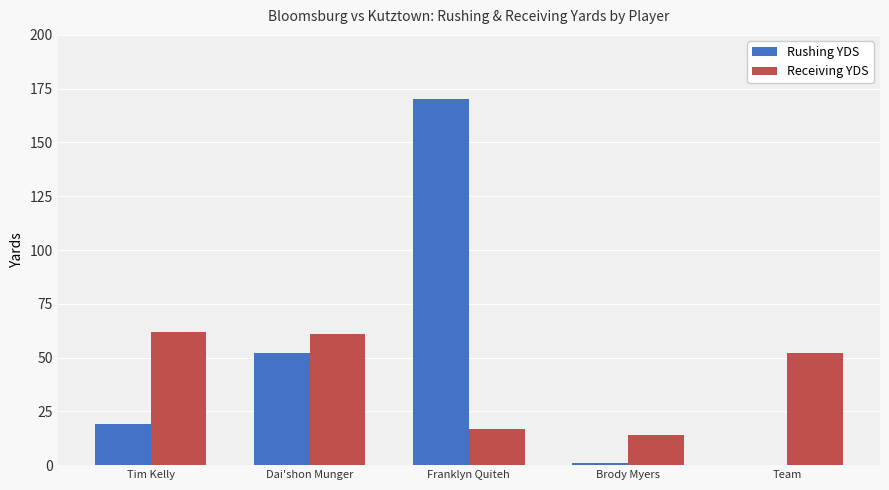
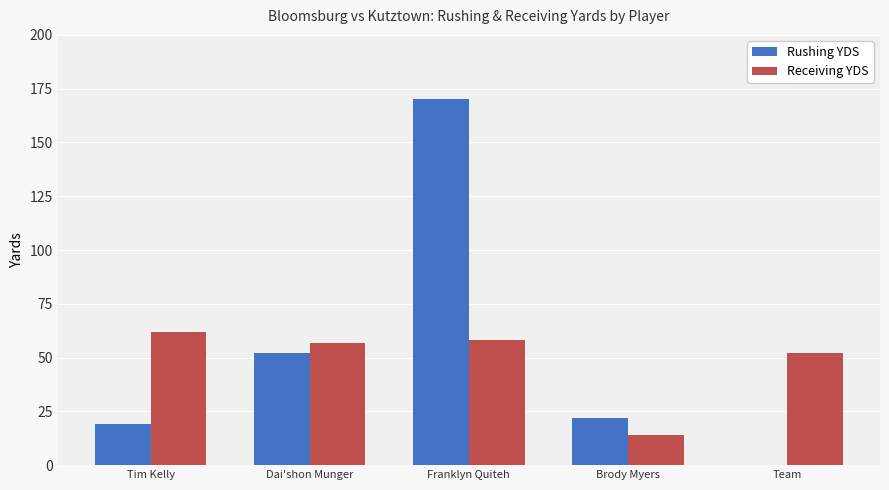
  {
    "Rushing YDS": {
      "Tim Kelly": 19,
      "Dai'shon Munger": 52,
      "Franklyn Quiteh": 170,
-     "Brody Myers": 1
+     "Brody Myers": 22
    },
    "Receiving YDS": {
      "Tim Kelly": 62,
-     "Dai'shon Munger": 61,
-     "Franklyn Quiteh": 17,
+     "Dai'shon Munger": 57,
+     "Franklyn Quiteh": 58,
      "Brody Myers": 14,
      "Team": 52
    }
  }
